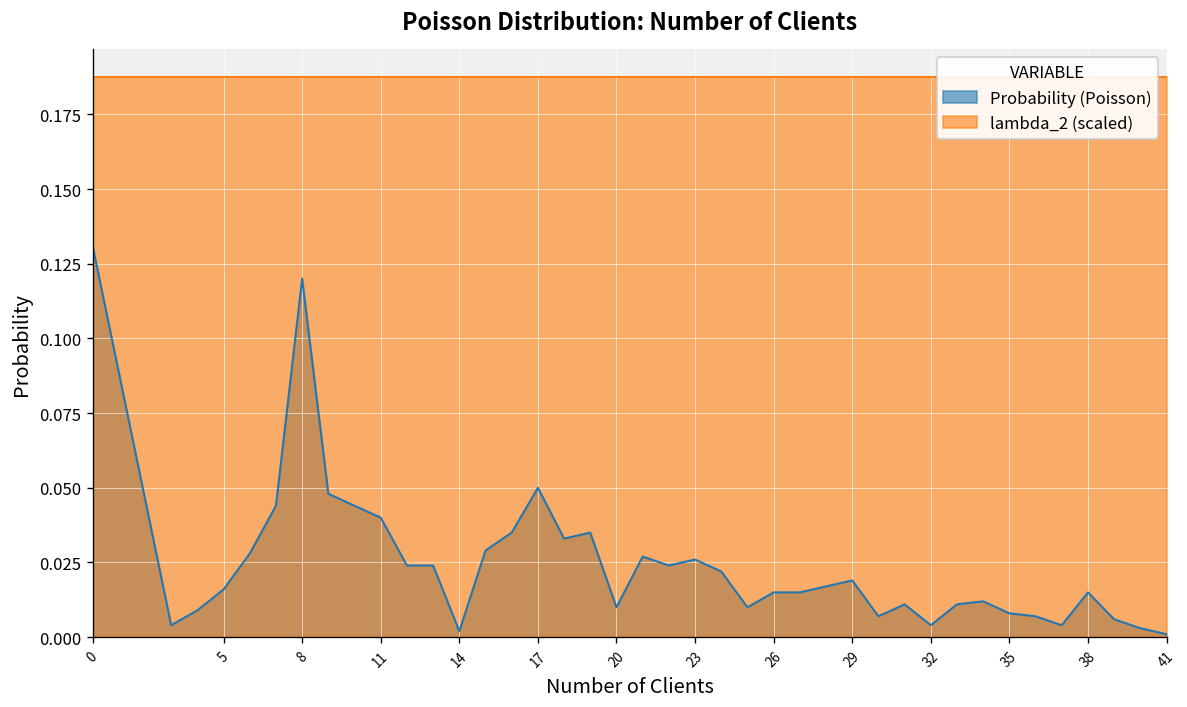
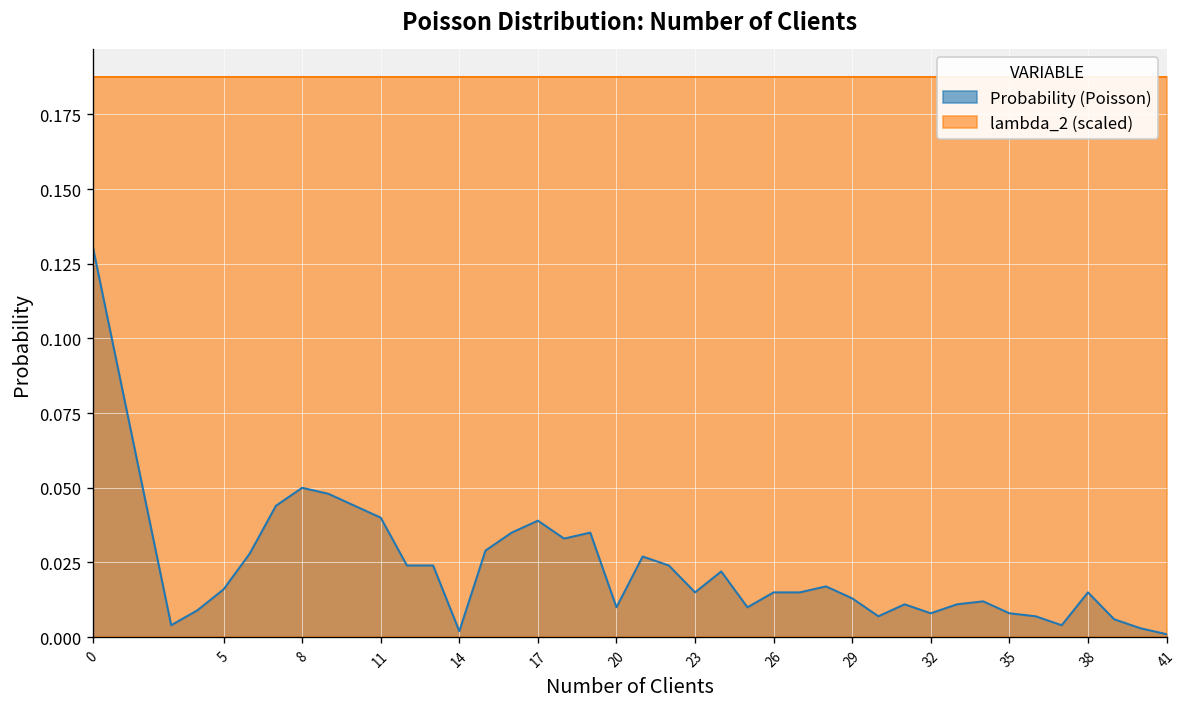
  {
    "Probability (Poisson)": {
      "0": 0.131,
      "5": 0.016,
-     "8": 0.12,
+     "8": 0.05,
      "11": 0.040,
      "14": 0.002,
-     "17": 0.050,
+     "17": 0.039,
      "20": 0.010,
-     "23": 0.026,
+     "23": 0.015,
      "26": 0.015,
-     "29": 0.019,
-     "32": 0.004,
+     "29": 0.013,
+     "32": 0.008,
      "35": 0.008,
      "38": 0.015,
      "41": 0.001
    },
    "lambda_2 (scaled)": {
      "0": 0.188,
      "5": 0.188,
      "8": 0.188,
      "11": 0.188,
      "14": 0.188,
      "17": 0.188,
      "20": 0.188,
      "23": 0.188,
      "26": 0.188,
      "29": 0.188,
      "32": 0.188,
      "41": 0.188
    }
  }
